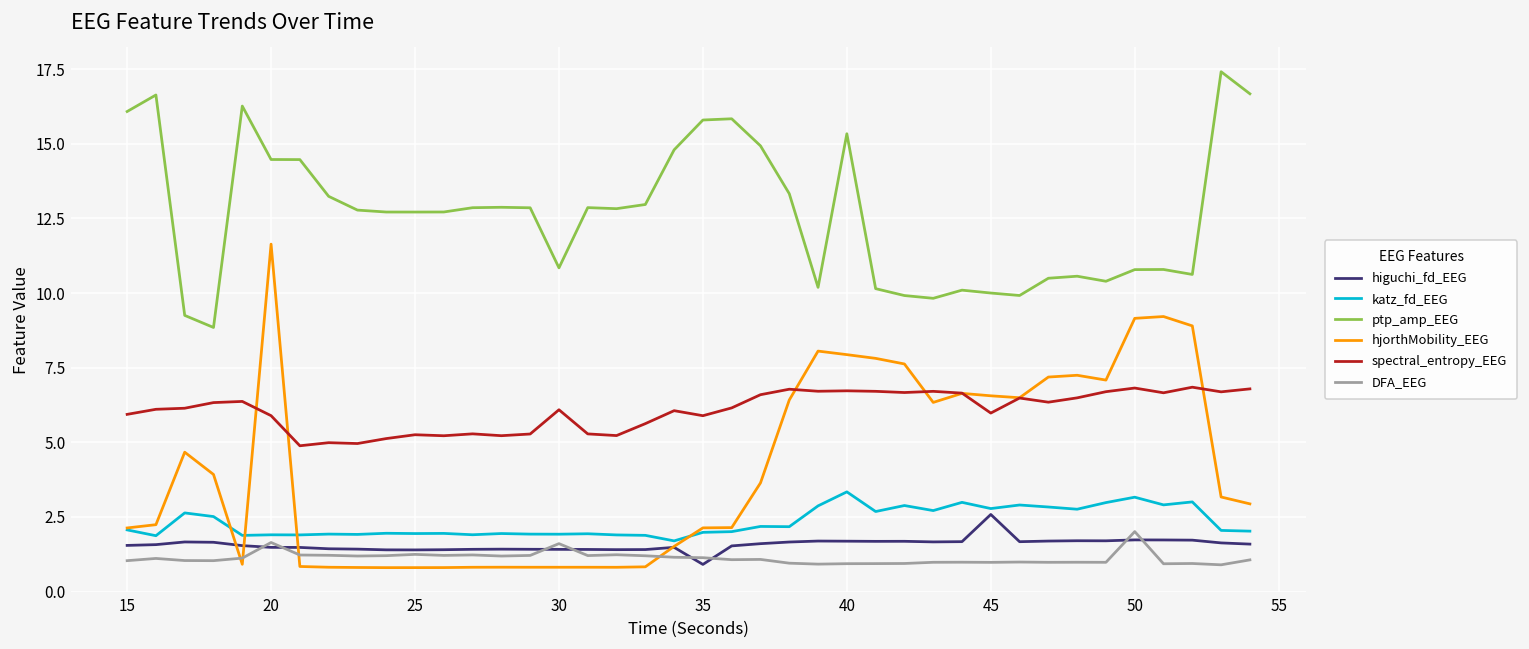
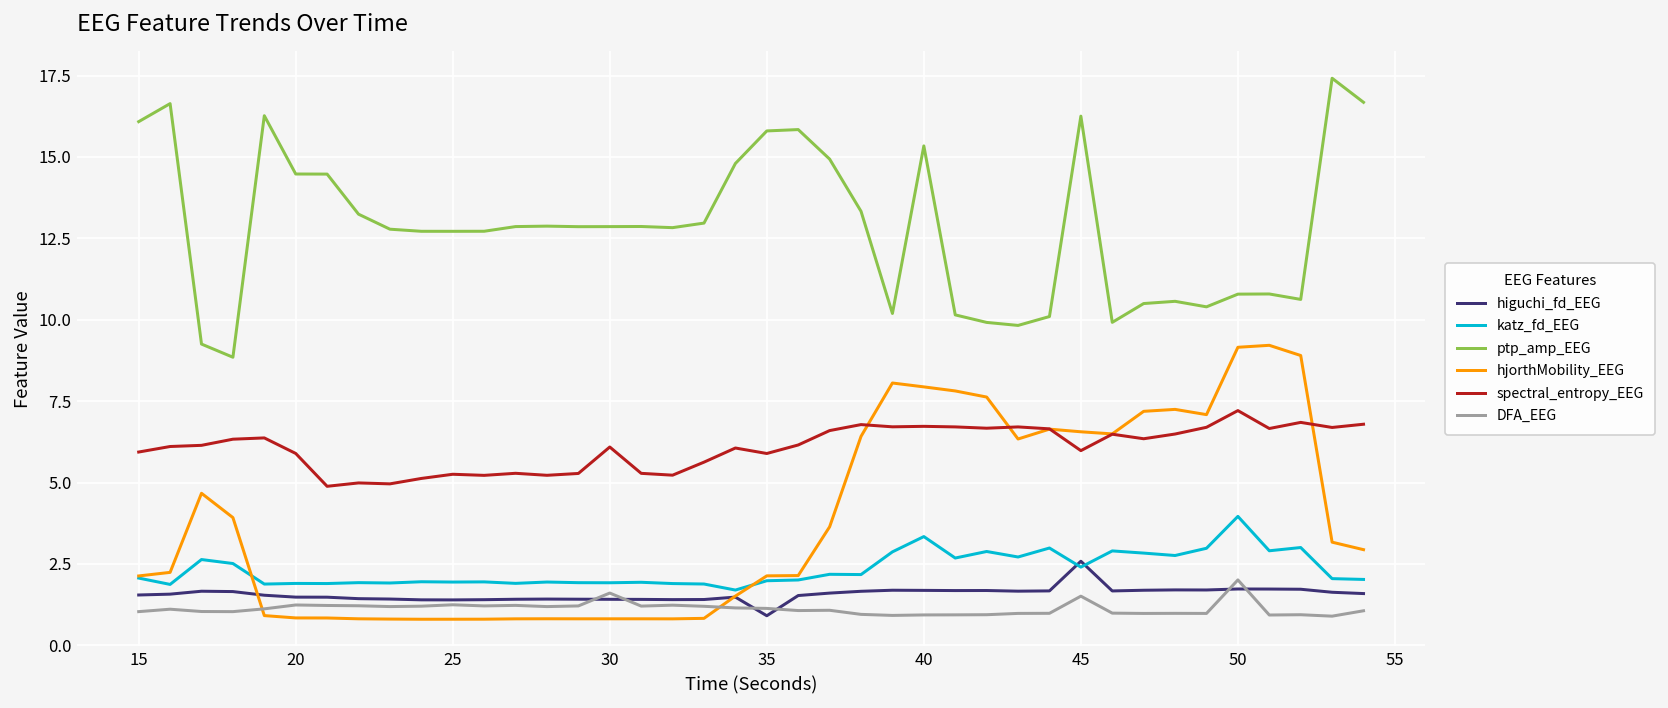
  {
    "higuchi_fd_EEG": {
      "15": 1.5,
      "20": 1.5,
      "25": 1.4,
      "30": 1.4,
      "35": 0.9,
      "40": 1.7,
      "45": 2.6,
      "50": 1.7
    },
    "katz_fd_EEG": {
      "20": 1.9,
      "25": 1.9,
      "30": 1.9,
      "35": 2.0,
      "40": 3.3,
-     "45": 2.8,
-     "50": 3.2
+     "45": 2.4,
+     "50": 4.0
    },
    "ptp_amp_EEG": {
      "15": 16.1,
      "20": 14.5,
      "25": 12.7,
-     "30": 10.8,
+     "30": 12.9,
      "35": 15.8,
      "40": 15.3,
-     "45": 10.0,
+     "45": 16.3,
      "50": 10.8
    },
    "hjorthMobility_EEG": {
-     "20": 11.6,
+     "20": 0.8,
      "25": 0.8,
      "30": 0.8,
      "35": 2.1,
      "40": 7.9,
      "45": 6.6,
      "50": 9.2
    },
    "spectral_entropy_EEG": {
      "15": 5.9,
      "20": 5.9,
      "25": 5.3,
      "30": 6.1,
      "35": 5.9,
      "40": 6.7,
      "45": 6.0,
-     "50": 6.8
+     "50": 7.2
    },
    "DFA_EEG": {
      "15": 1.0,
-     "20": 1.6,
+     "20": 1.2,
      "25": 1.2,
      "30": 1.6,
      "35": 1.1,
      "40": 0.9,
-     "45": 1.0,
+     "45": 1.5,
      "50": 2.0
    }
  }
